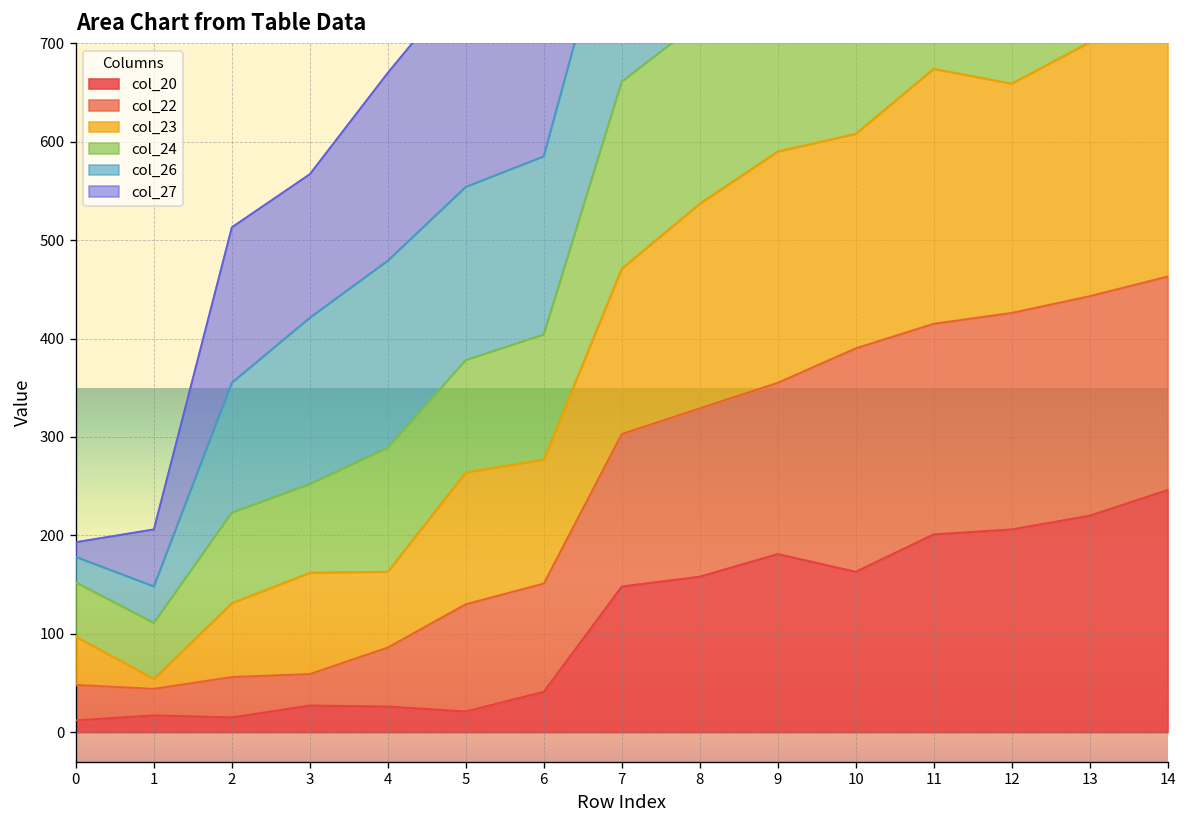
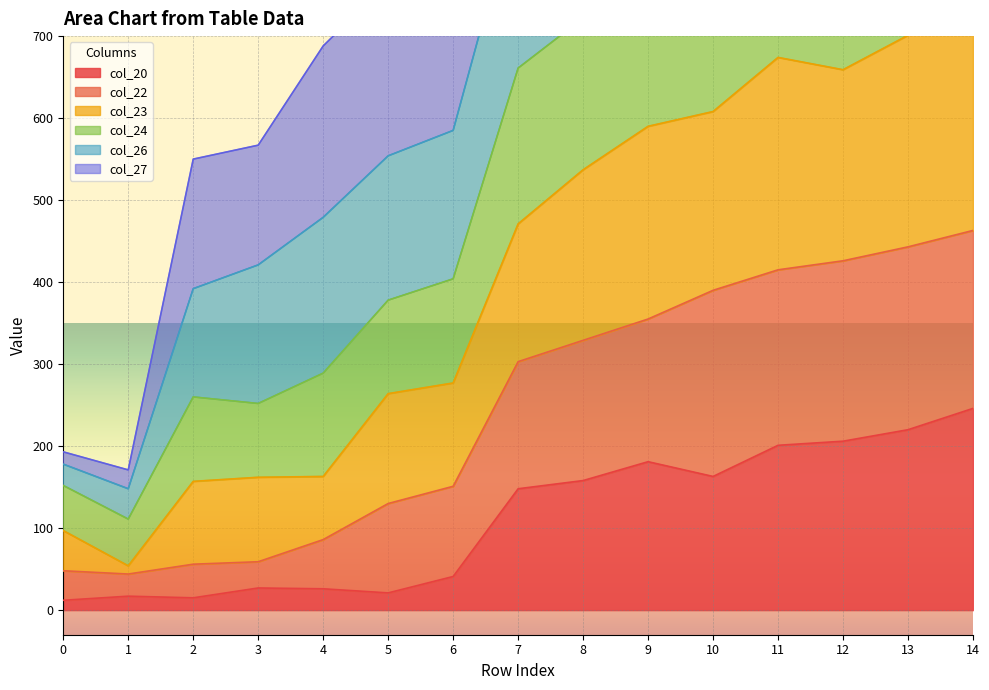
  {
    "col_23": {
      "0": 50,
      "1": 10,
-     "2": 80,
+     "2": 100,
      "3": 100,
      "4": 80,
      "5": 130,
      "6": 130,
      "7": 170,
      "8": 210,
      "9": 240,
      "10": 220,
      "11": 260,
      "12": 230,
      "13": 260
    },
    "col_24": {
      "0": 60,
      "1": 60,
-     "2": 90,
+     "2": 100,
      "3": 90,
      "4": 130,
      "5": 110,
      "6": 130,
      "7": 190
    },
    "col_26": {
      "0": 30,
      "1": 40,
      "2": 130,
      "3": 170,
      "4": 190,
      "5": 180,
      "6": 180
    },
    "col_27": {
      "0": 20,
-     "1": 60,
+     "1": 20,
      "2": 160,
      "3": 150,
-     "4": 190
+     "4": 210
    }
  }
